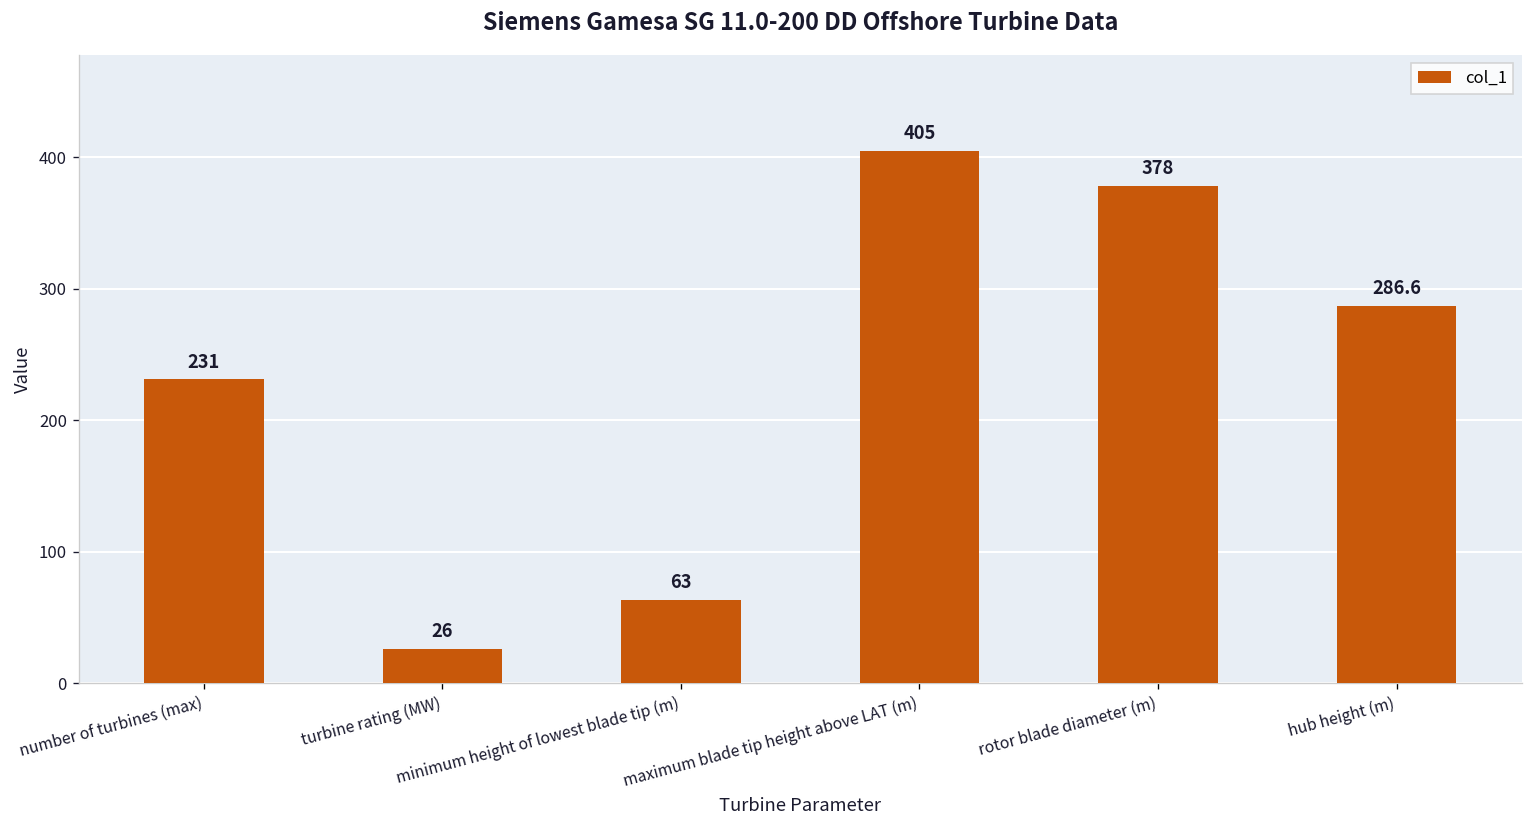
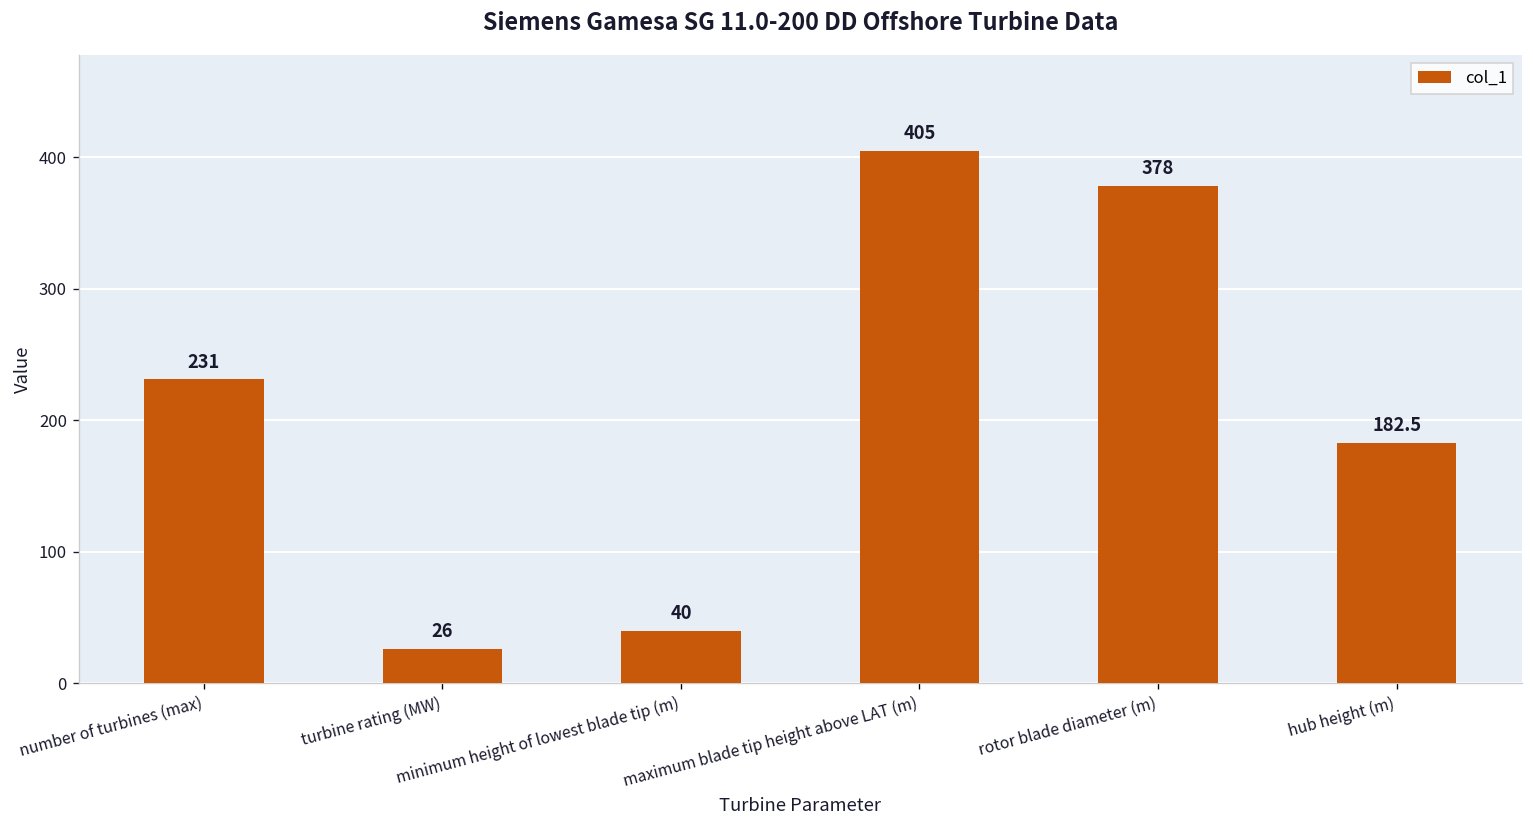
  {
    "number of turbines (max)": 231,
    "turbine rating (MW)": 26,
-   "minimum height of lowest blade tip (m)": 63,
+   "minimum height of lowest blade tip (m)": 40,
    "maximum blade tip height above LAT (m)": 405,
    "rotor blade diameter (m)": 378,
-   "hub height (m)": 286.6
+   "hub height (m)": 182.5
  }
